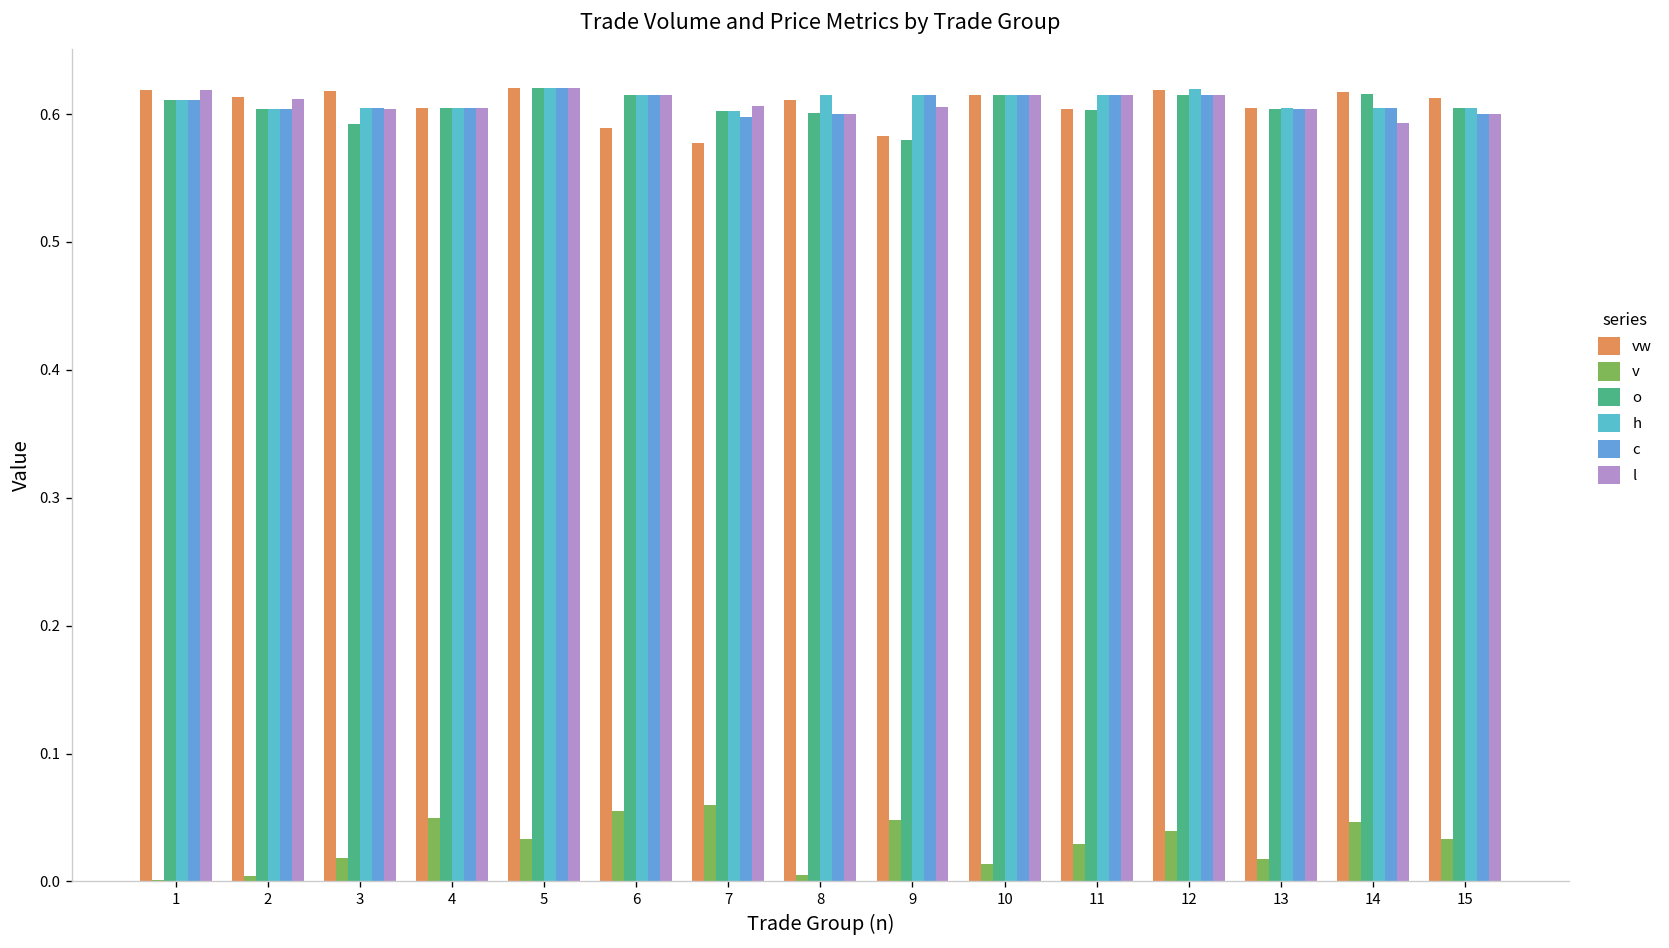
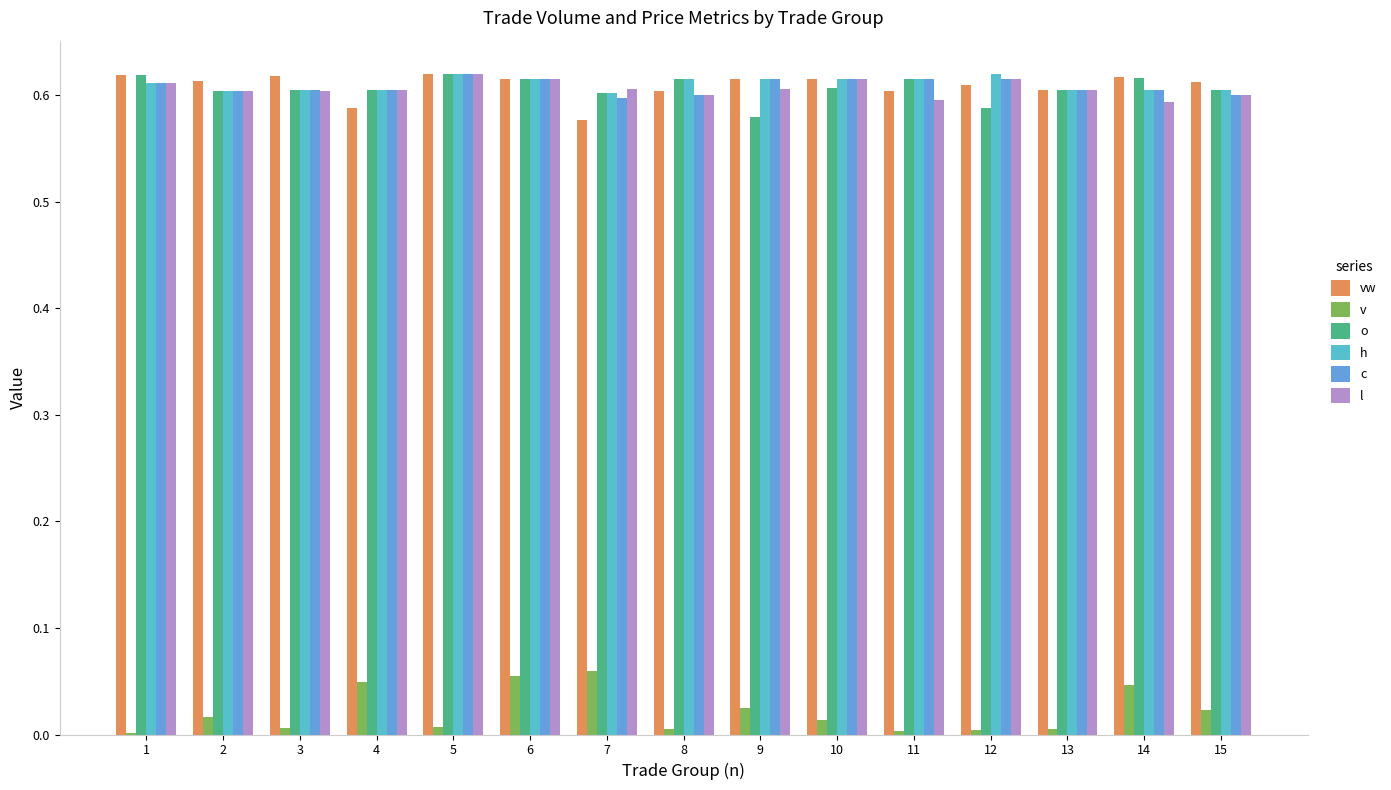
  {
    "vw": {
      "1": 0.619,
      "2": 0.613,
      "3": 0.618,
-     "4": 0.605,
+     "4": 0.588,
      "5": 0.620,
-     "6": 0.589,
+     "6": 0.615,
      "7": 0.577,
-     "8": 0.611,
-     "9": 0.583,
+     "8": 0.604,
+     "9": 0.615,
      "10": 0.615,
      "11": 0.604,
-     "12": 0.619,
+     "12": 0.609,
      "13": 0.604,
      "14": 0.617,
      "15": 0.612
    },
    "v": {
-     "2": 0.004,
-     "3": 0.018,
+     "2": 0.016,
+     "3": 0.006,
      "4": 0.050,
-     "5": 0.033,
+     "5": 0.007,
      "6": 0.055,
      "7": 0.060,
      "8": 0.005,
-     "9": 0.048,
+     "9": 0.025,
      "10": 0.014,
-     "11": 0.029,
-     "12": 0.039,
-     "13": 0.018,
+     "11": 0.003,
+     "12": 0.005,
+     "13": 0.005,
      "14": 0.046,
-     "15": 0.033
+     "15": 0.023
    },
    "o": {
-     "1": 0.611,
+     "1": 0.619,
      "2": 0.604,
-     "3": 0.592,
+     "3": 0.605,
      "4": 0.605,
      "5": 0.620,
      "6": 0.615,
      "7": 0.602,
-     "8": 0.601,
+     "8": 0.615,
      "9": 0.580,
-     "10": 0.615,
-     "11": 0.603,
-     "12": 0.615,
+     "10": 0.607,
+     "11": 0.615,
+     "12": 0.588,
      "13": 0.604,
      "14": 0.616,
      "15": 0.605
    },
    "l": {
-     "1": 0.619,
-     "2": 0.612,
+     "1": 0.611,
+     "2": 0.604,
      "3": 0.604,
      "4": 0.605,
      "5": 0.620,
      "6": 0.615,
      "7": 0.606,
      "8": 0.600,
      "9": 0.606,
      "10": 0.615,
-     "11": 0.615,
+     "11": 0.595,
      "12": 0.615,
      "13": 0.604,
      "14": 0.593,
      "15": 0.600
    }
  }
